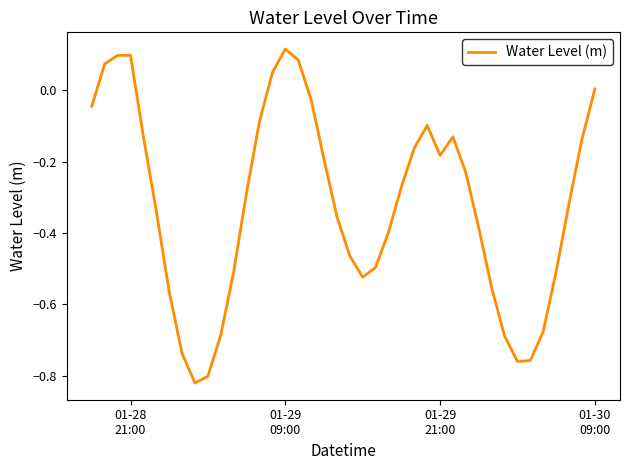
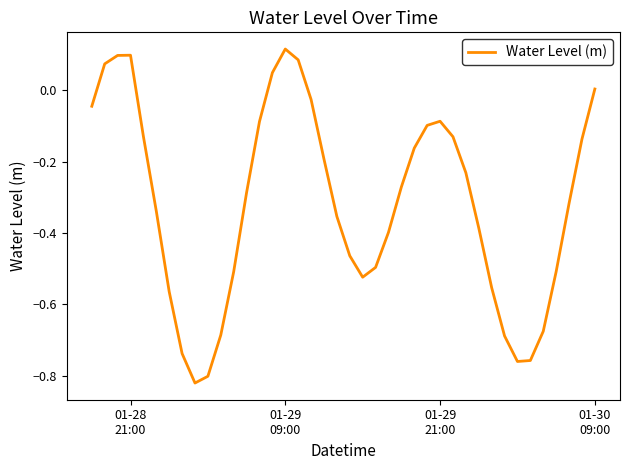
  {
    "01-28 21:00": 0.10,
    "01-29 09:00": 0.12,
-   "01-29 21:00": -0.18,
+   "01-29 21:00": -0.09,
    "01-30 09:00": 0.00
  }
